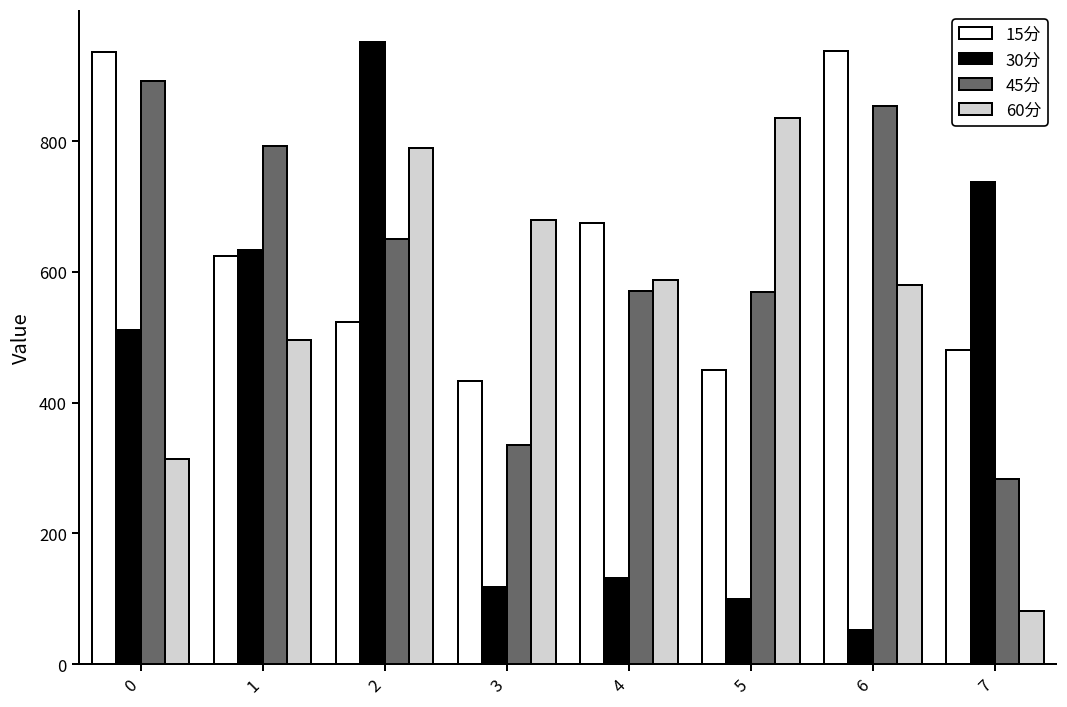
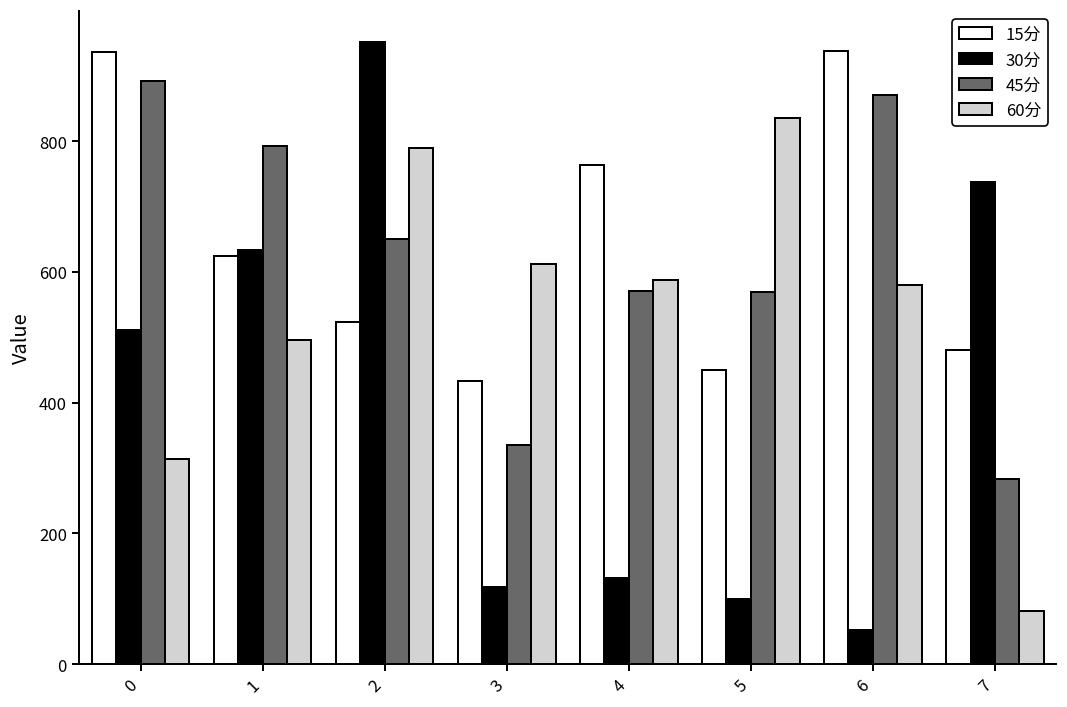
  {
    "15分": {
      "0": 940,
      "1": 630,
      "2": 520,
      "3": 430,
-     "4": 670,
+     "4": 760,
      "5": 450,
      "6": 940,
      "7": 480
    },
    "30分": {
      "0": 510,
      "1": 630,
      "2": 950,
      "3": 120,
      "4": 130,
      "5": 100,
      "6": 50,
      "7": 740
    },
    "45分": {
      "0": 890,
      "1": 790,
      "2": 650,
      "3": 330,
      "4": 570,
      "5": 570,
-     "6": 850,
+     "6": 870,
      "7": 280
    },
    "60分": {
      "0": 310,
      "1": 500,
      "2": 790,
-     "3": 680,
+     "3": 610,
      "4": 590,
      "5": 840,
      "6": 580,
      "7": 80
    }
  }
